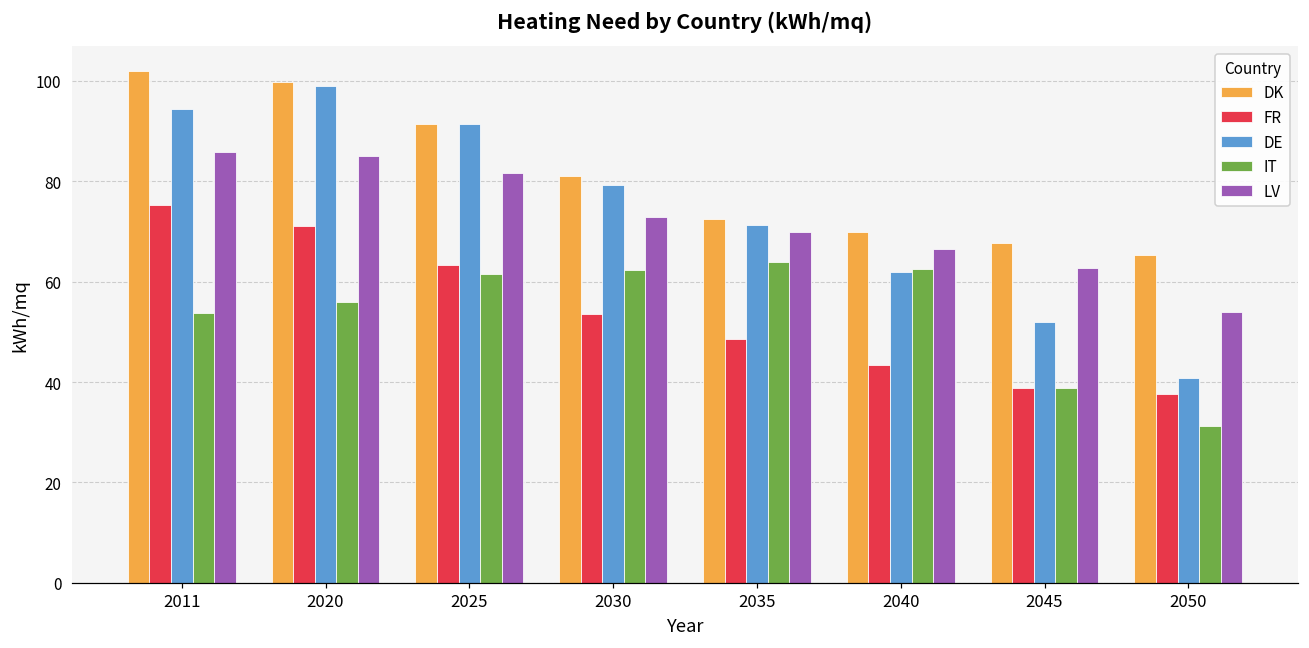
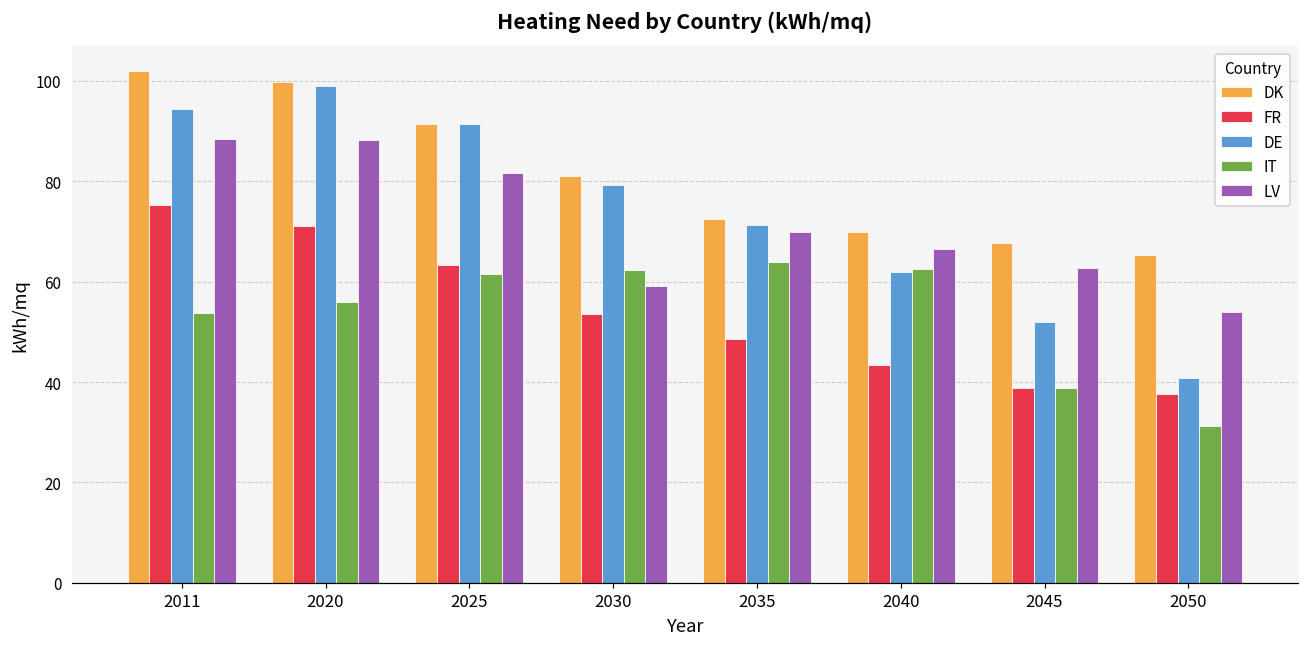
  {
    "DK": {
      "2011": 102,
      "2020": 100,
      "2025": 91,
      "2030": 81,
      "2035": 72,
      "2040": 70,
      "2045": 68,
      "2050": 65
    },
    "FR": {
      "2011": 75,
      "2020": 71,
      "2025": 63,
      "2030": 54,
      "2035": 49,
      "2040": 43,
      "2045": 39,
      "2050": 38
    },
    "DE": {
      "2011": 94,
      "2020": 99,
      "2025": 91,
      "2030": 79,
      "2035": 71,
      "2040": 62,
      "2045": 52,
      "2050": 41
    },
    "IT": {
      "2011": 54,
      "2020": 56,
      "2025": 62,
      "2030": 62,
      "2035": 64,
      "2040": 63,
      "2045": 39,
      "2050": 31
    },
    "LV": {
-     "2011": 86,
-     "2020": 85,
+     "2011": 88,
+     "2020": 88,
      "2025": 82,
-     "2030": 73,
+     "2030": 59,
      "2035": 70,
      "2040": 67,
      "2045": 63,
      "2050": 54
    }
  }
